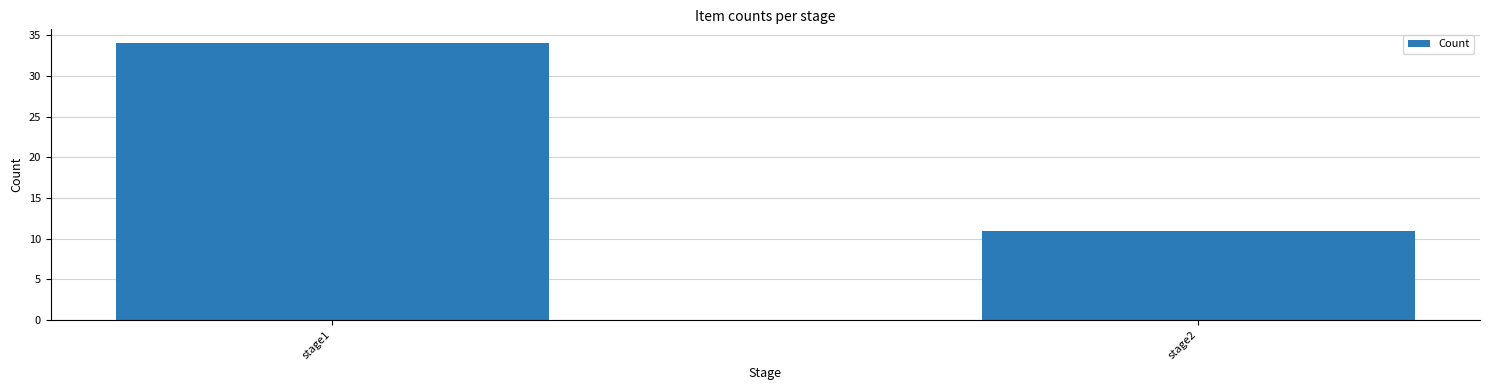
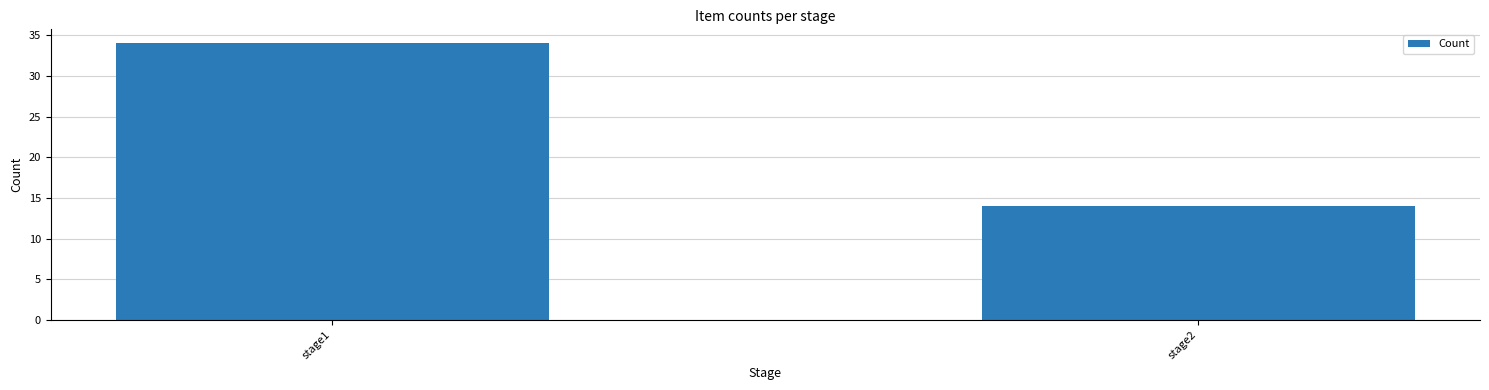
  {
    "stage1": 34,
-   "stage2": 11
+   "stage2": 14
  }
